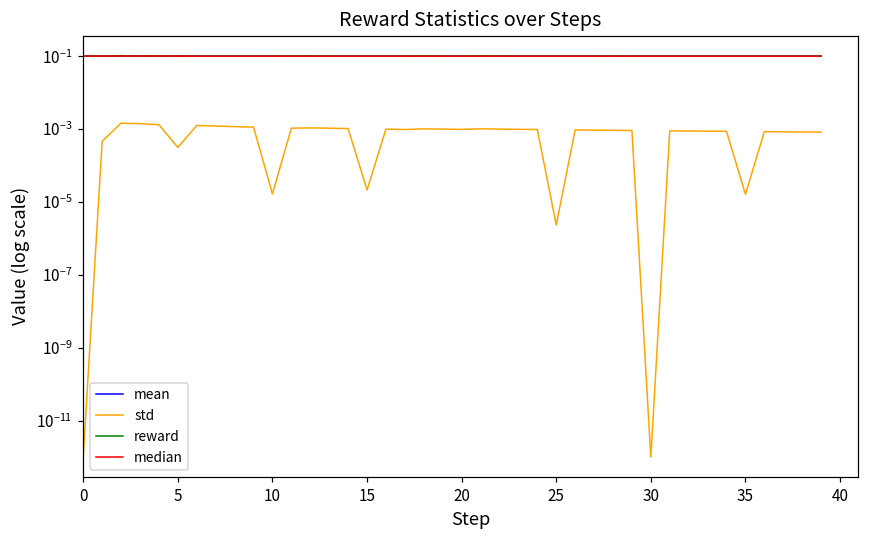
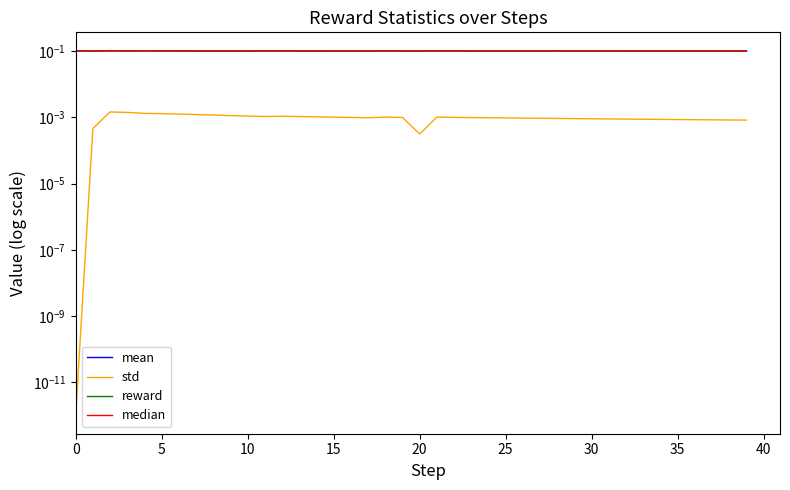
  {
    "median": {
      "0": 0.10,
      "5": 0.10,
      "10": 0.10,
      "15": 0.10,
      "20": 0.10,
      "25": 0.10,
      "30": 0.10,
      "35": 0.10
    },
    "std": {
      "0": 0.000000000001,
-     "5": 0.0003,
-     "10": 0.00002,
-     "15": 0.00002,
-     "20": 0.0010,
-     "25": 0.000002,
-     "30": 0.000000000001,
-     "35": 0.00002
+     "5": 0.0013,
+     "10": 0.0011,
+     "15": 0.0010,
+     "20": 0.0003,
+     "25": 0.0010,
+     "30": 0.0009,
+     "35": 0.0009
    }
  }
